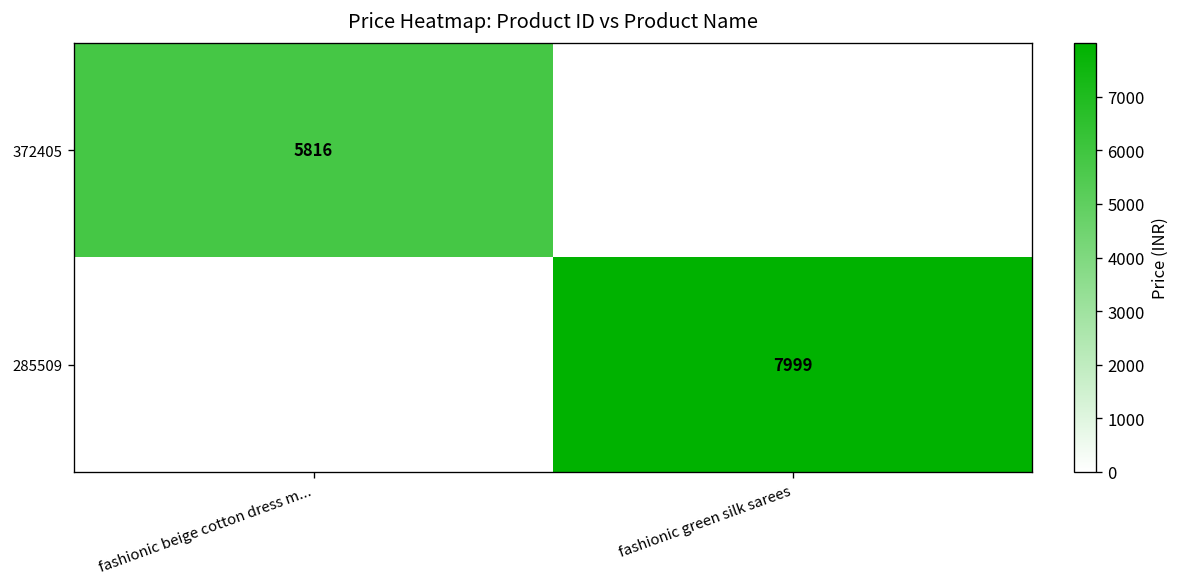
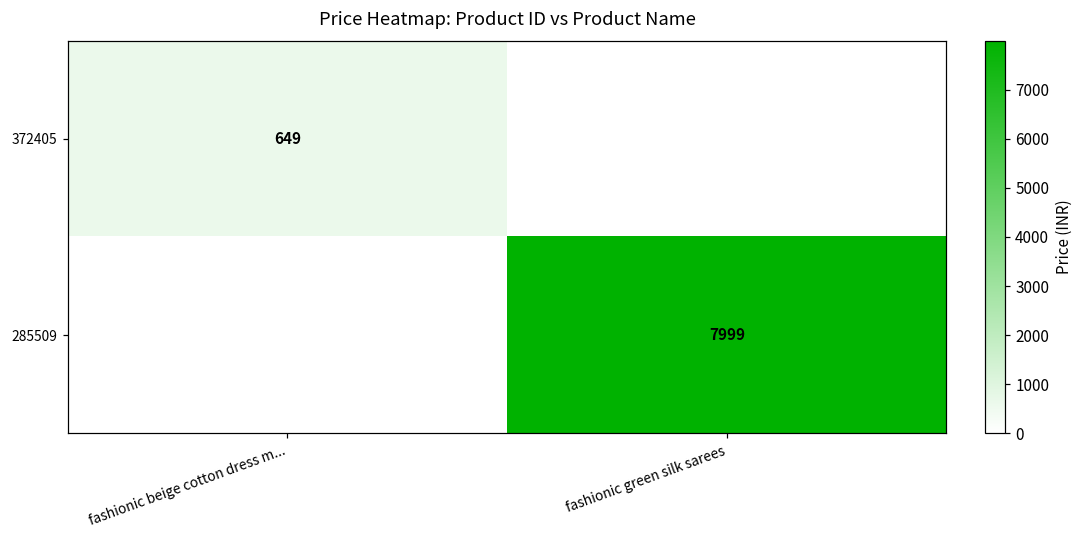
  {
    "372405": {
-     "fashionic beige cotton dress m...": 5816
+     "fashionic beige cotton dress m...": 649
    },
    "285509": {
      "fashionic green silk sarees": 7999
    }
  }
